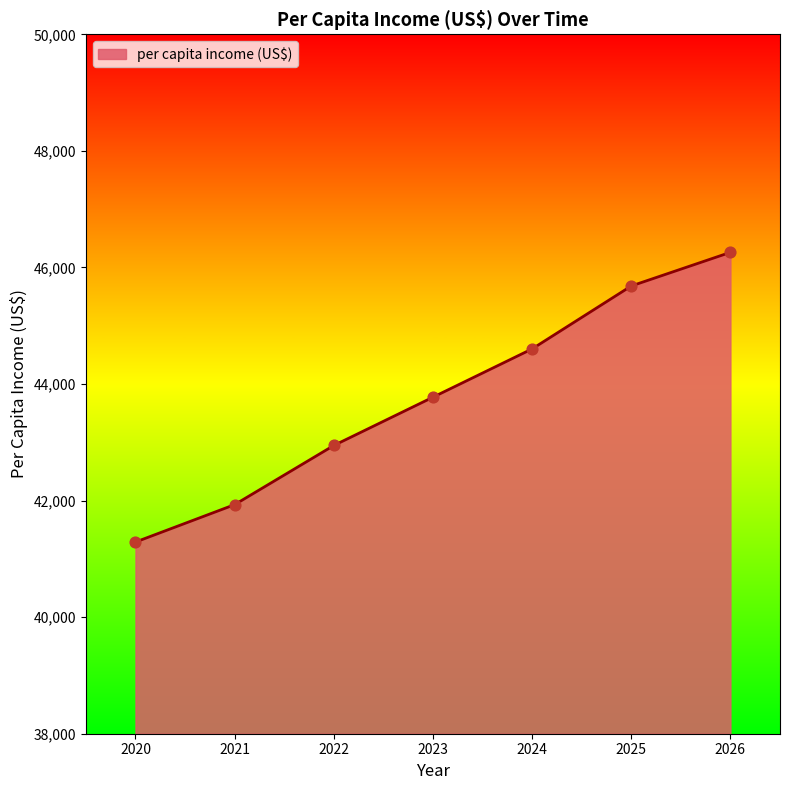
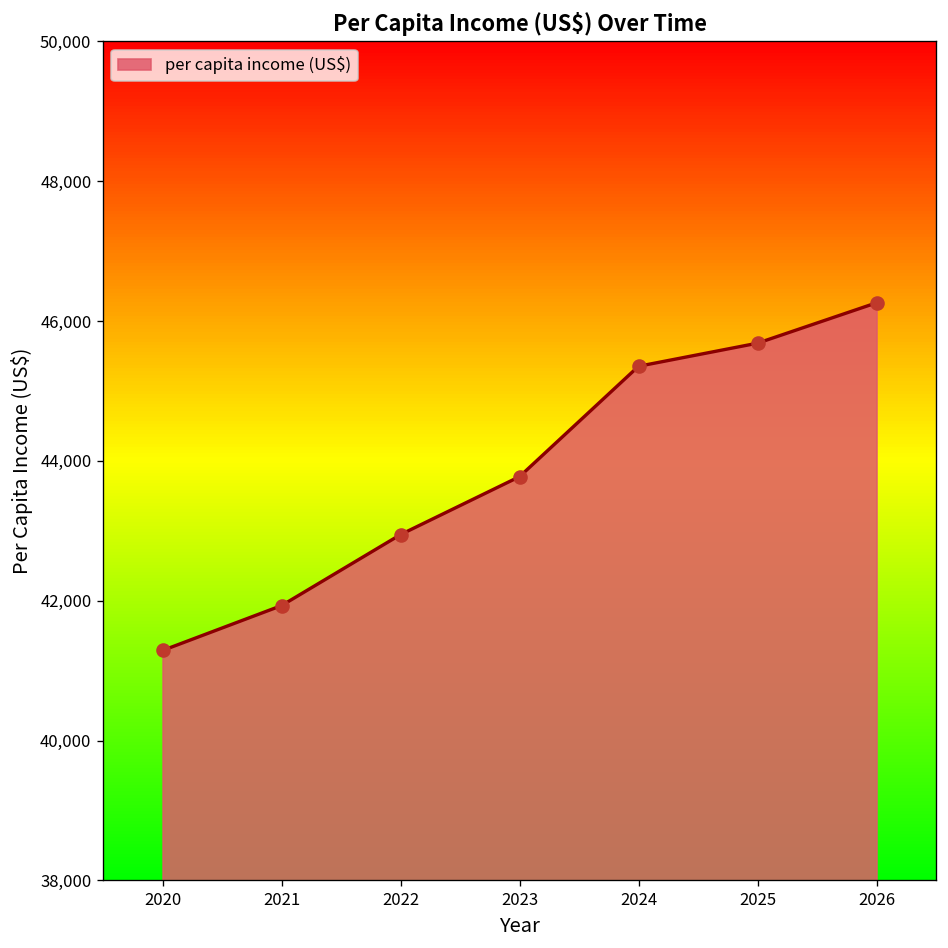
  {
    "2020": "41,300",
    "2021": "41,900",
    "2022": "42,900",
    "2023": "43,800",
-   "2024": "44,600",
+   "2024": "45,400",
    "2025": "45,700",
    "2026": "46,300"
  }
